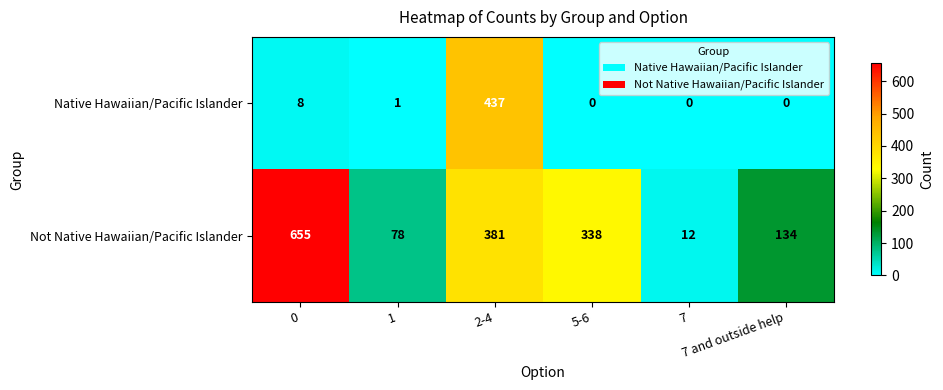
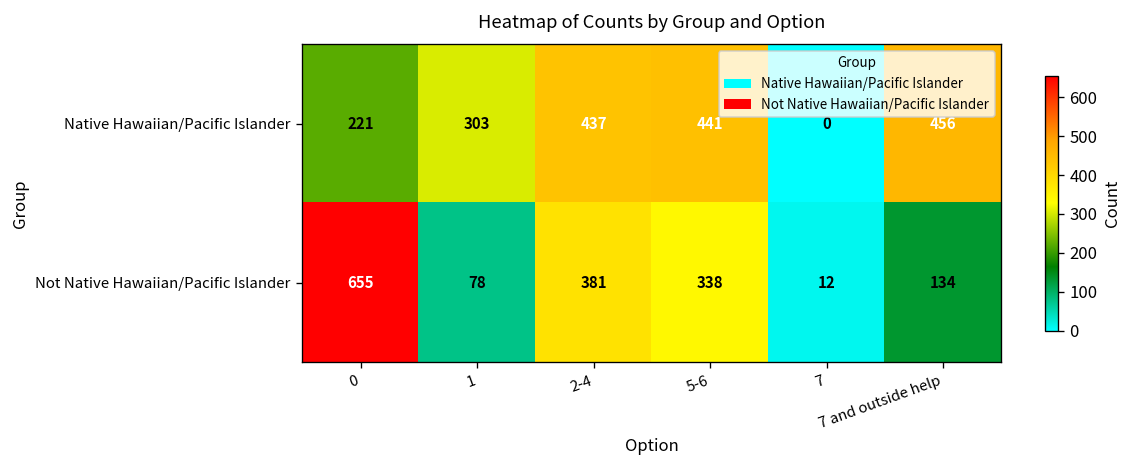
  {
    "Native Hawaiian/Pacific Islander": {
-     "0": 8,
-     "1": 1,
+     "0": 221,
+     "1": 303,
      "2-4": 437,
-     "5-6": 0,
+     "5-6": 441,
      "7": 0,
-     "7 and outside help": 0
+     "7 and outside help": 456
    },
    "Not Native Hawaiian/Pacific Islander": {
      "0": 655,
      "1": 78,
      "2-4": 381,
      "5-6": 338,
      "7": 12,
      "7 and outside help": 134
    }
  }
